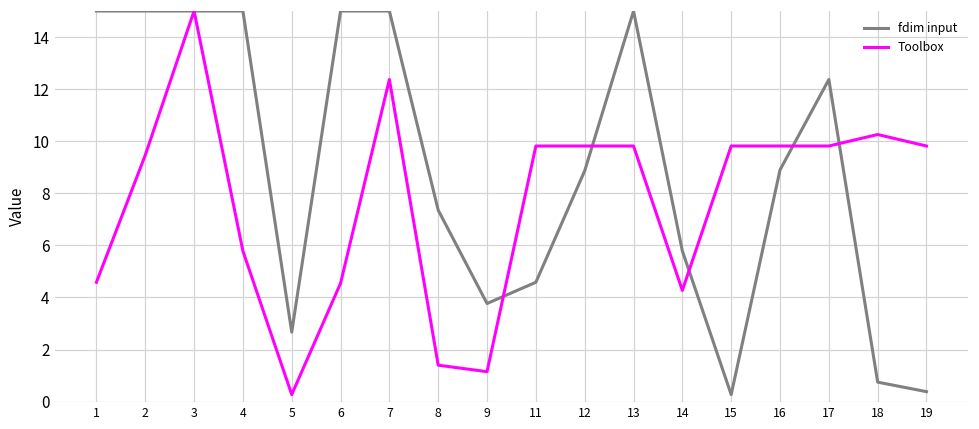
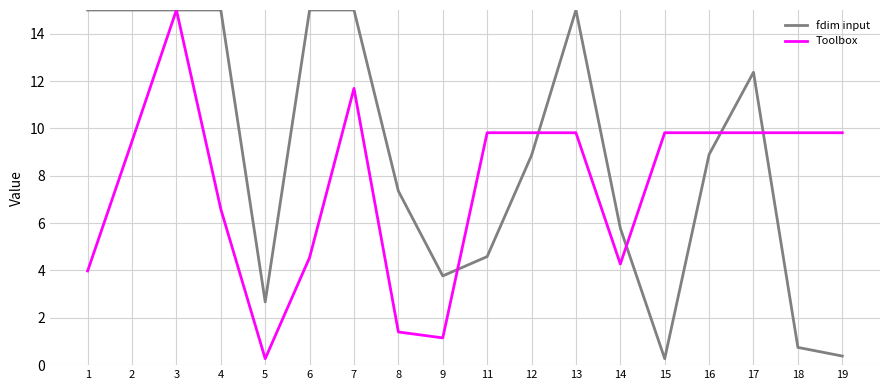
  {
    "fdim input": {
      "1": 15.0,
      "2": 15.0,
      "4": 15.0,
      "5": 2.7,
      "6": 15.0,
      "7": 15.0,
      "8": 7.4,
      "9": 3.8,
      "11": 4.6,
      "12": 8.9,
      "13": 15.0,
      "14": 5.8,
      "15": 0.3,
      "16": 8.9,
      "17": 12.4,
      "18": 0.7,
      "19": 0.4
    },
    "Toolbox": {
-     "1": 4.6,
+     "1": 4.0,
      "2": 9.5,
-     "4": 5.8,
+     "4": 6.6,
      "5": 0.3,
      "6": 4.5,
-     "7": 12.4,
+     "7": 11.7,
      "8": 1.4,
      "9": 1.2,
      "11": 9.8,
      "12": 9.8,
      "13": 9.8,
      "14": 4.3,
      "15": 9.8,
      "16": 9.8,
      "17": 9.8,
-     "18": 10.3,
+     "18": 9.8,
      "19": 9.8
    }
  }
